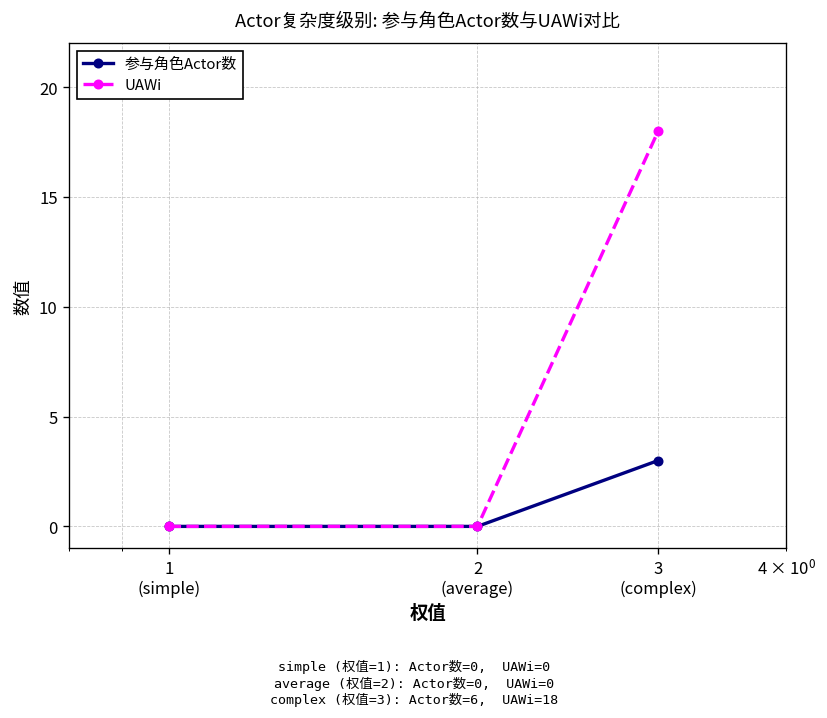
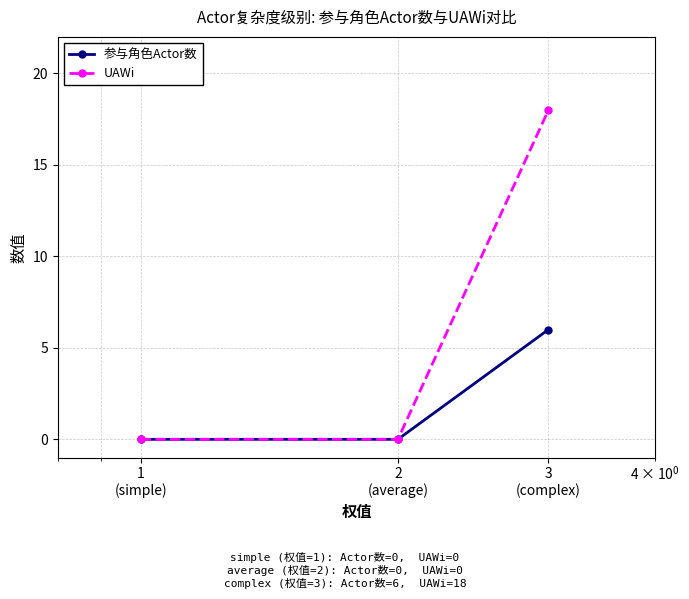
  {
    "参与角色Actor数": {
-     "3 (complex)": 3
+     "3 (complex)": 6
    },
    "UAWi": {
      "3 (complex)": 18
    }
  }
